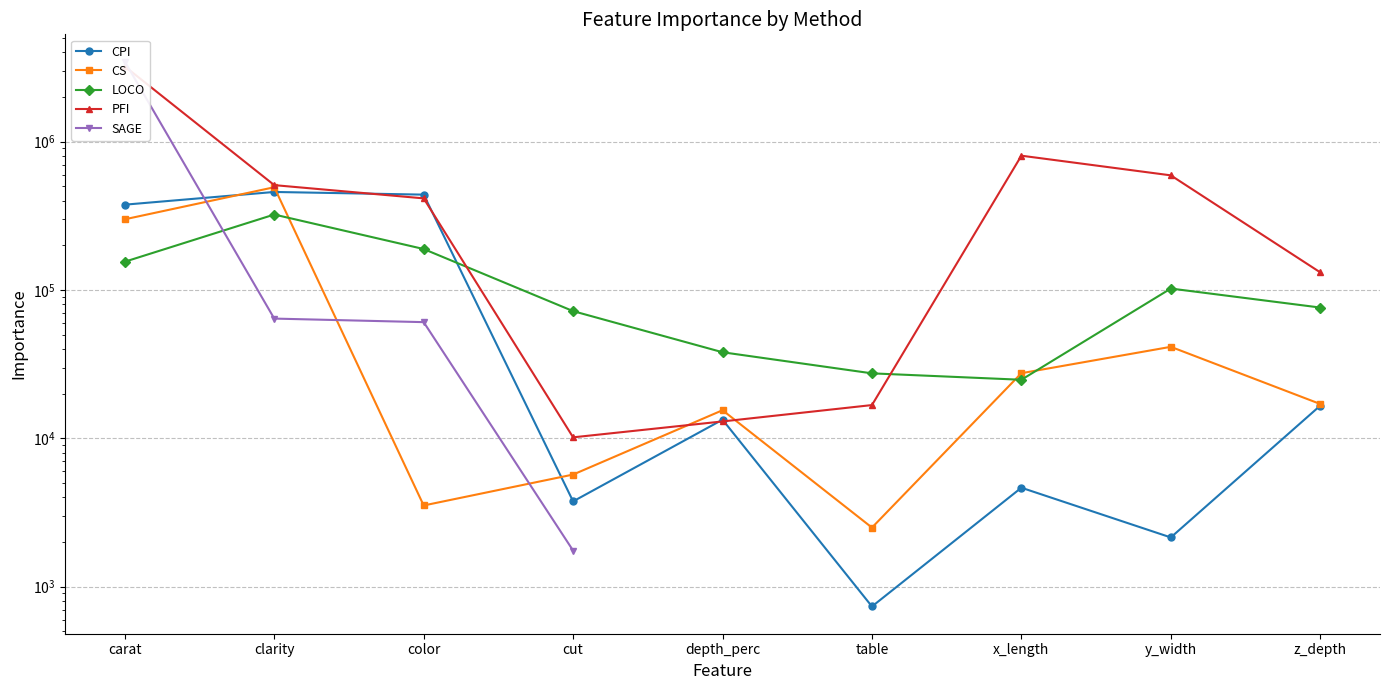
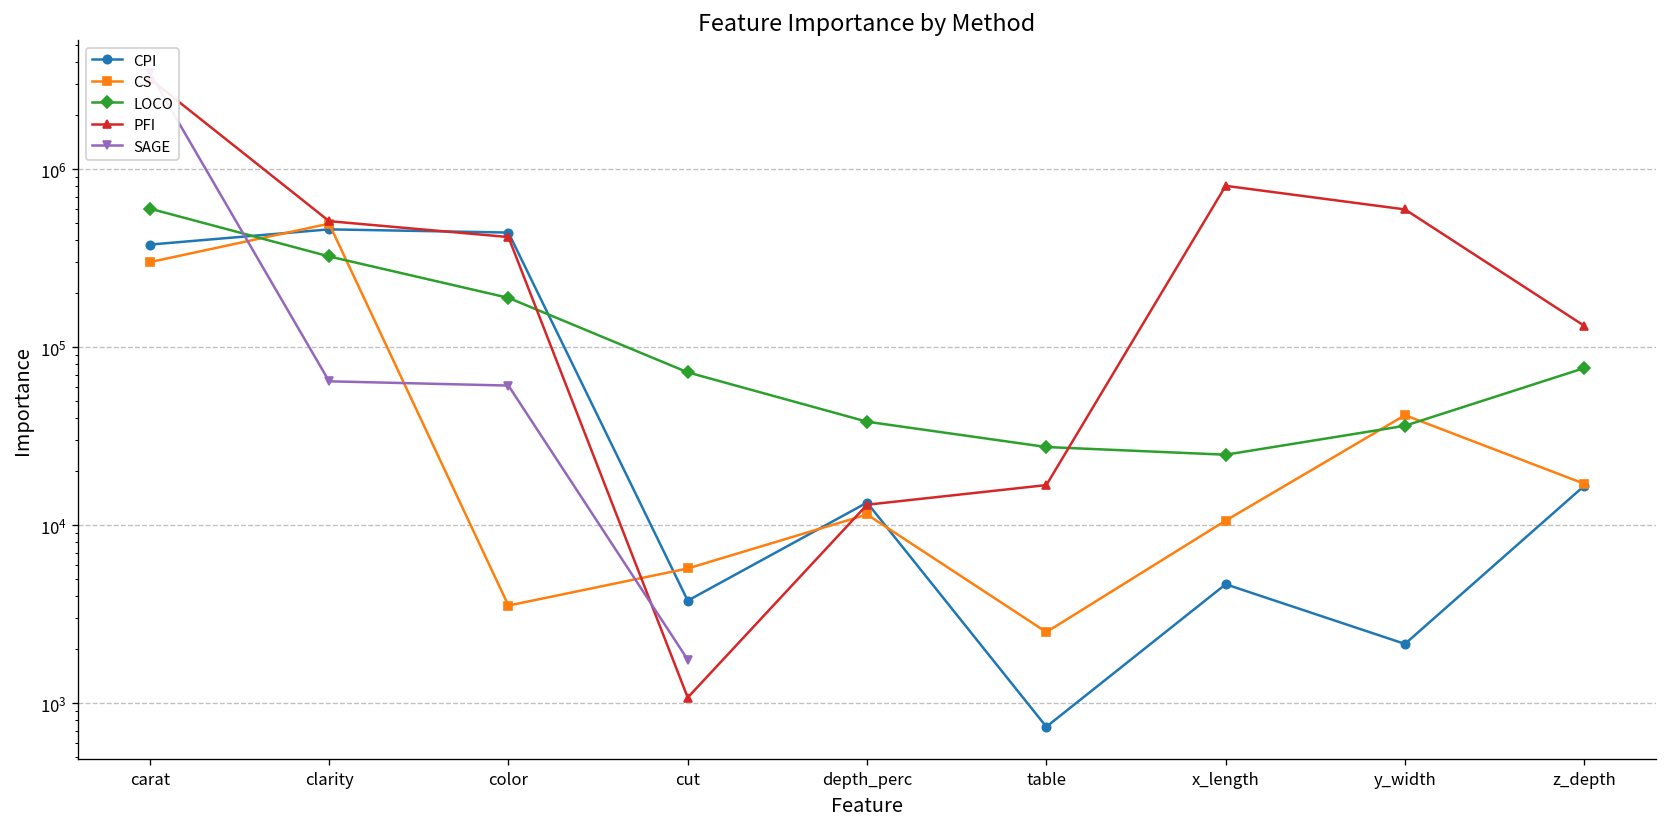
  {
    "CPI": {
      "carat": 380000,
      "clarity": 460000,
      "color": 440000,
      "cut": 3800,
      "table": 700,
      "x_length": 4600,
      "y_width": 2100
    },
    "CS": {
      "carat": 300000,
      "color": 3500,
      "cut": 5700,
-     "depth_perc": 15000,
+     "depth_perc": 11000,
      "table": 2500,
-     "x_length": 27000,
+     "x_length": 11000,
      "y_width": 41000
    },
    "LOCO": {
-     "carat": 160000,
+     "carat": 600000,
      "clarity": 320000,
      "color": 190000,
      "cut": 70000,
      "depth_perc": 38000,
      "table": 27000,
      "x_length": 25000,
-     "y_width": 100000,
+     "y_width": 36000,
      "z_depth": 80000
    },
    "PFI": {
      "color": 410000,
-     "cut": 10000,
+     "cut": 1100,
      "table": 17000,
      "x_length": 800000,
      "y_width": 590000,
      "z_depth": 130000
    },
    "SAGE": {
      "clarity": 64000,
      "color": 61000,
      "cut": 1800
    }
  }
